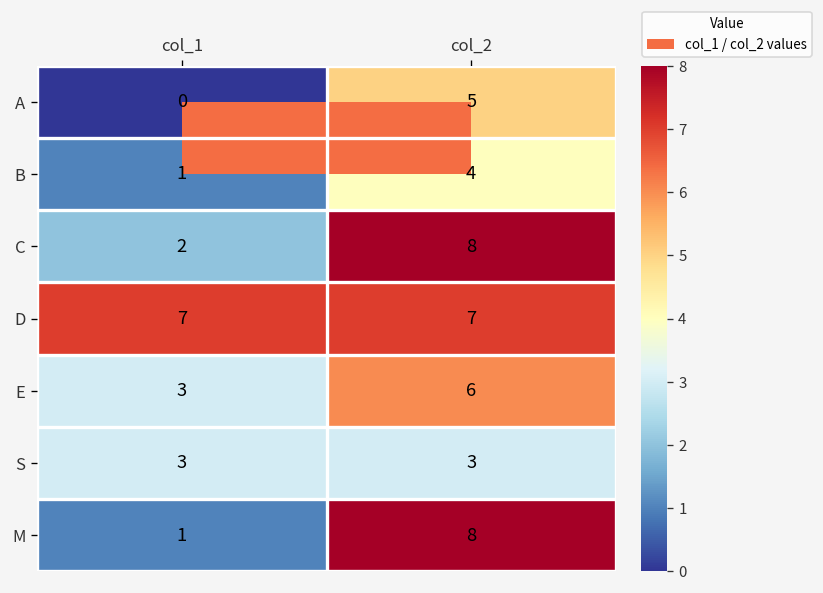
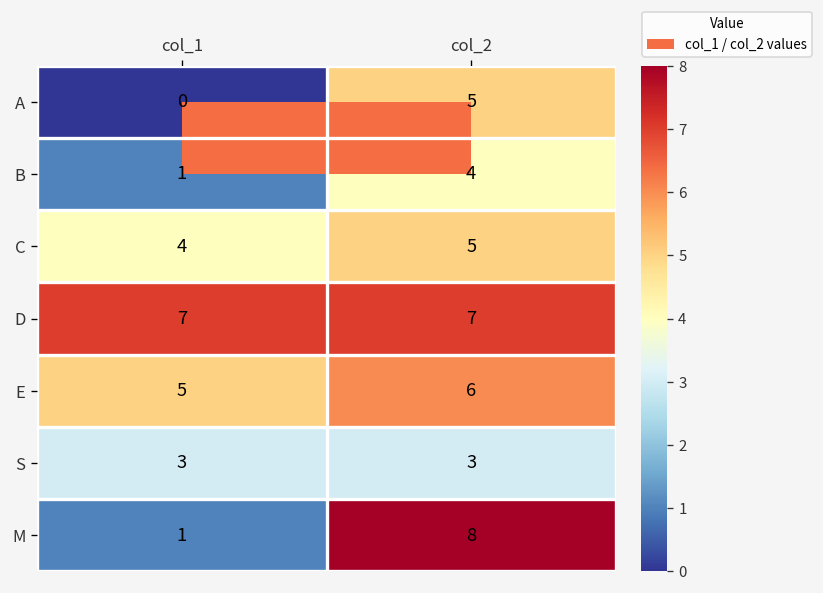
  {
    "C": {
-     "col_1": 2,
-     "col_2": 8
+     "col_1": 4,
+     "col_2": 5
    },
    "D": {
      "col_1": 7,
      "col_2": 7
    },
    "E": {
-     "col_1": 3,
+     "col_1": 5,
      "col_2": 6
    },
    "S": {
      "col_1": 3,
      "col_2": 3
    },
    "M": {
      "col_1": 1,
      "col_2": 8
    }
  }
